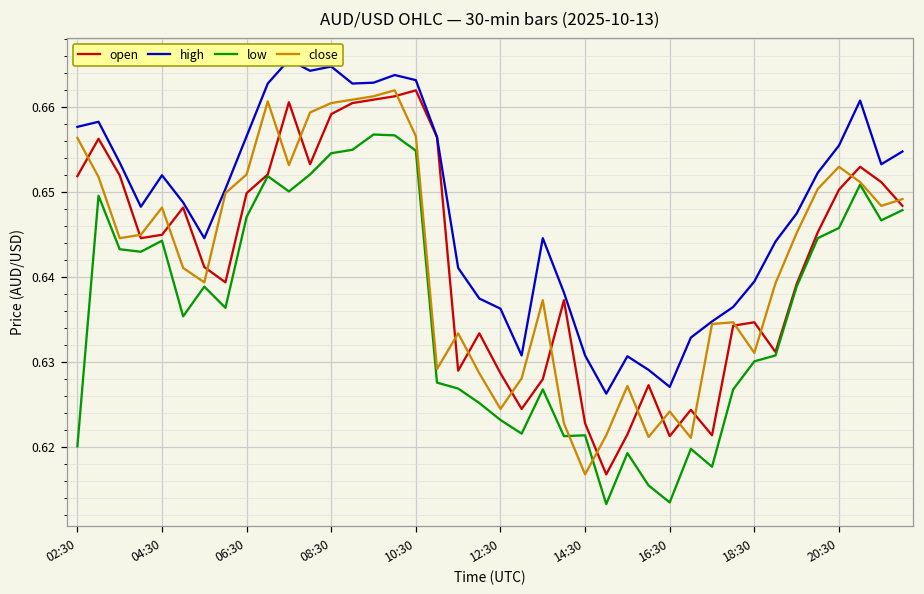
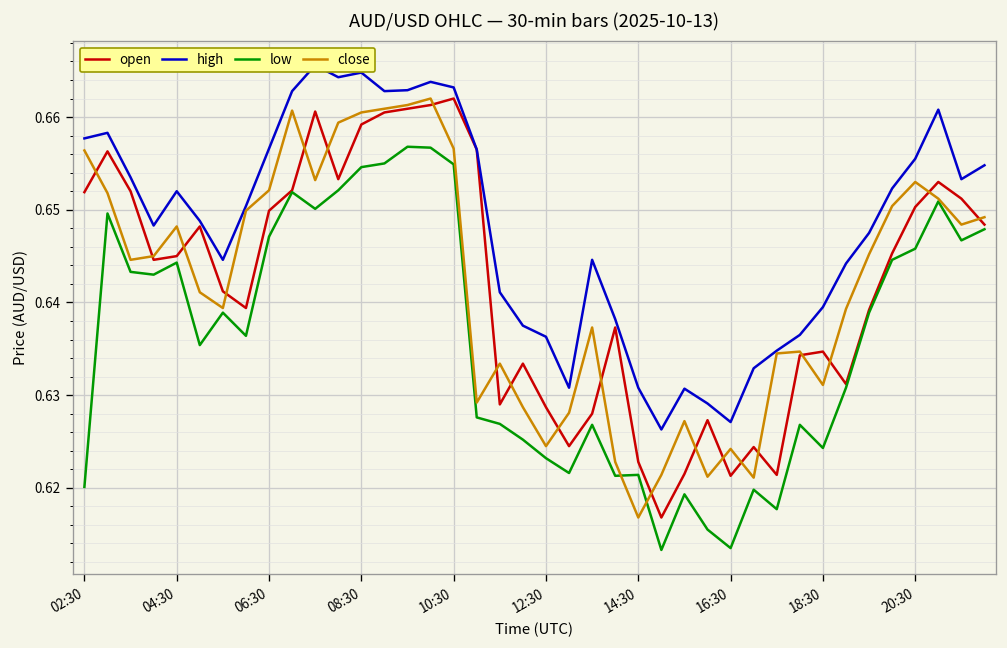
  {
    "open": {
      "02:30": 0.652,
      "04:30": 0.645,
      "06:30": 0.650,
      "08:30": 0.659,
      "10:30": 0.662,
      "12:30": 0.629,
      "14:30": 0.623,
      "16:30": 0.621,
      "18:30": 0.635,
      "20:30": 0.650
    },
    "high": {
      "02:30": 0.658,
      "04:30": 0.652,
      "06:30": 0.657,
      "08:30": 0.665,
      "10:30": 0.663,
      "12:30": 0.636,
      "14:30": 0.631,
      "16:30": 0.627,
      "18:30": 0.640,
      "20:30": 0.656
    },
    "low": {
      "02:30": 0.620,
      "04:30": 0.644,
      "06:30": 0.647,
      "08:30": 0.655,
      "10:30": 0.655,
      "12:30": 0.623,
      "14:30": 0.621,
      "16:30": 0.614,
-     "18:30": 0.630,
+     "18:30": 0.624,
      "20:30": 0.646
    },
    "close": {
      "02:30": 0.656,
      "04:30": 0.648,
      "06:30": 0.652,
      "08:30": 0.661,
      "10:30": 0.657,
      "12:30": 0.625,
      "14:30": 0.617,
      "16:30": 0.624,
      "18:30": 0.631,
      "20:30": 0.653
    }
  }
